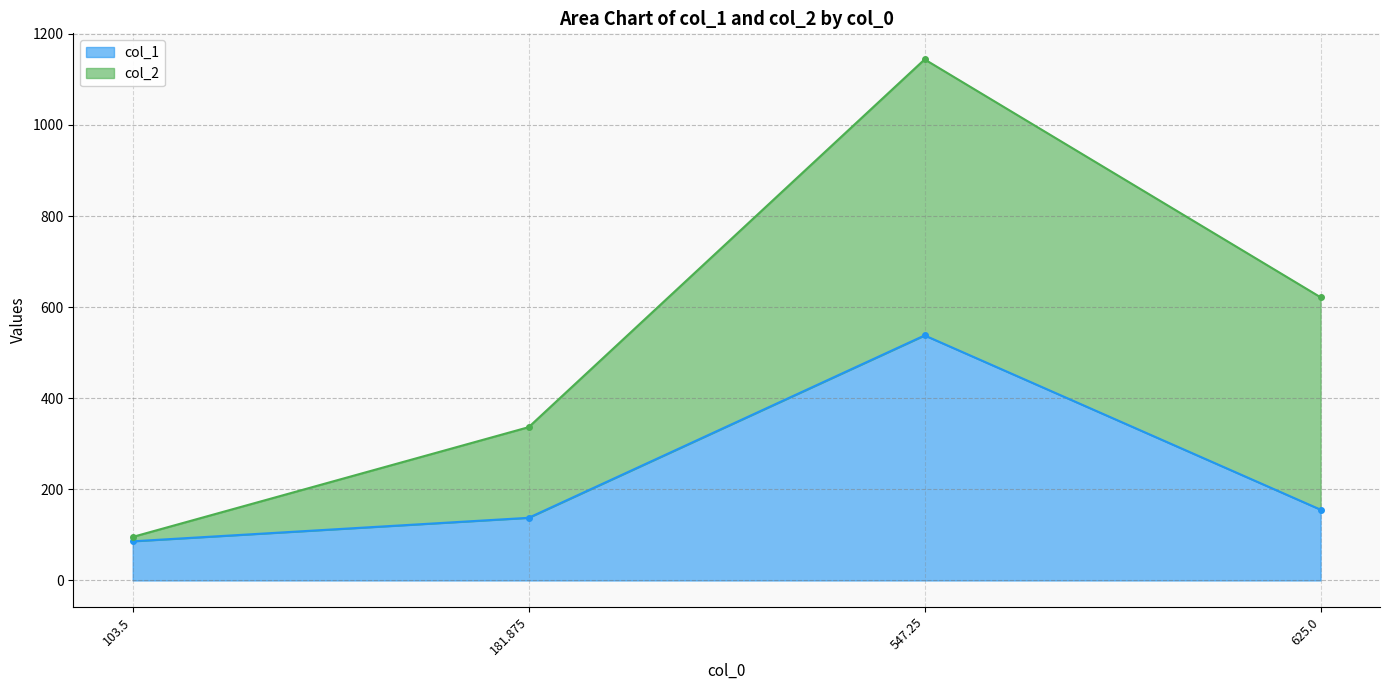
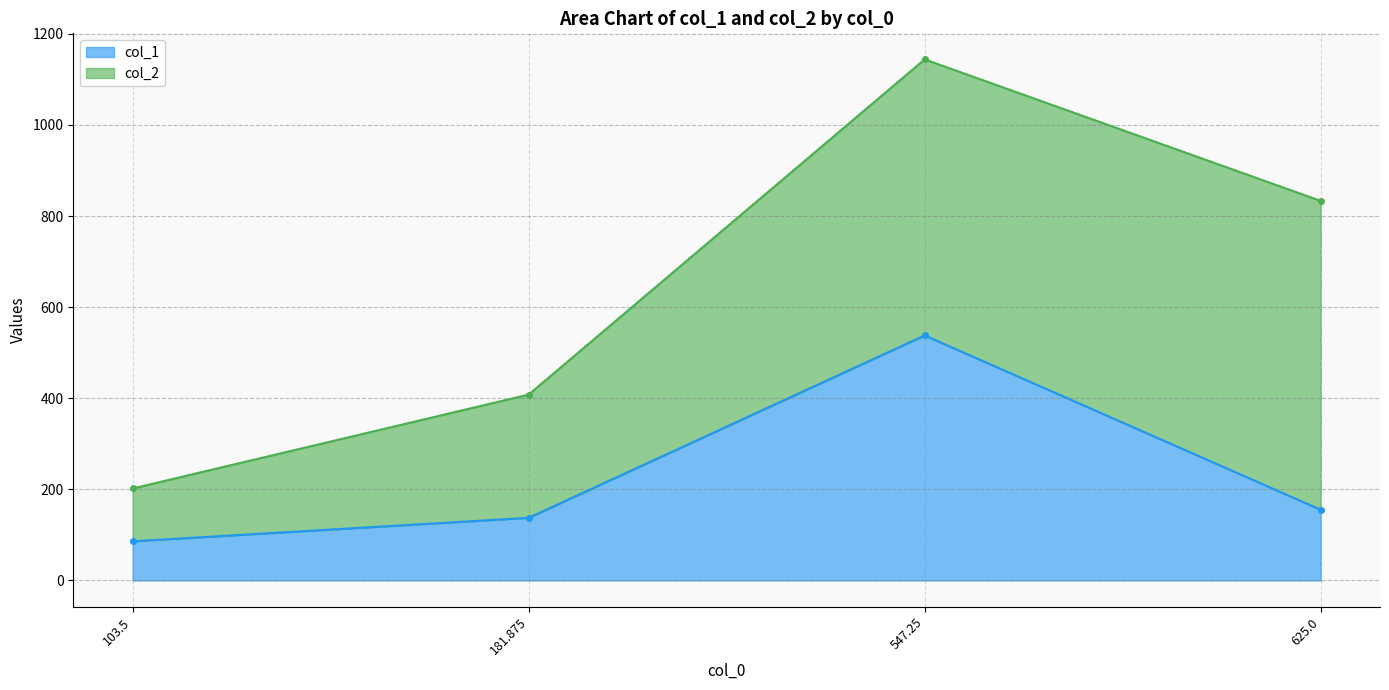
  {
    "col_1": {
      "103.5": 90,
      "181.875": 140,
      "547.25": 540,
      "625.0": 160
    },
    "col_2": {
-     "103.5": 10,
-     "181.875": 200,
+     "103.5": 120,
+     "181.875": 270,
      "547.25": 610,
-     "625.0": 470
+     "625.0": 680
    }
  }
